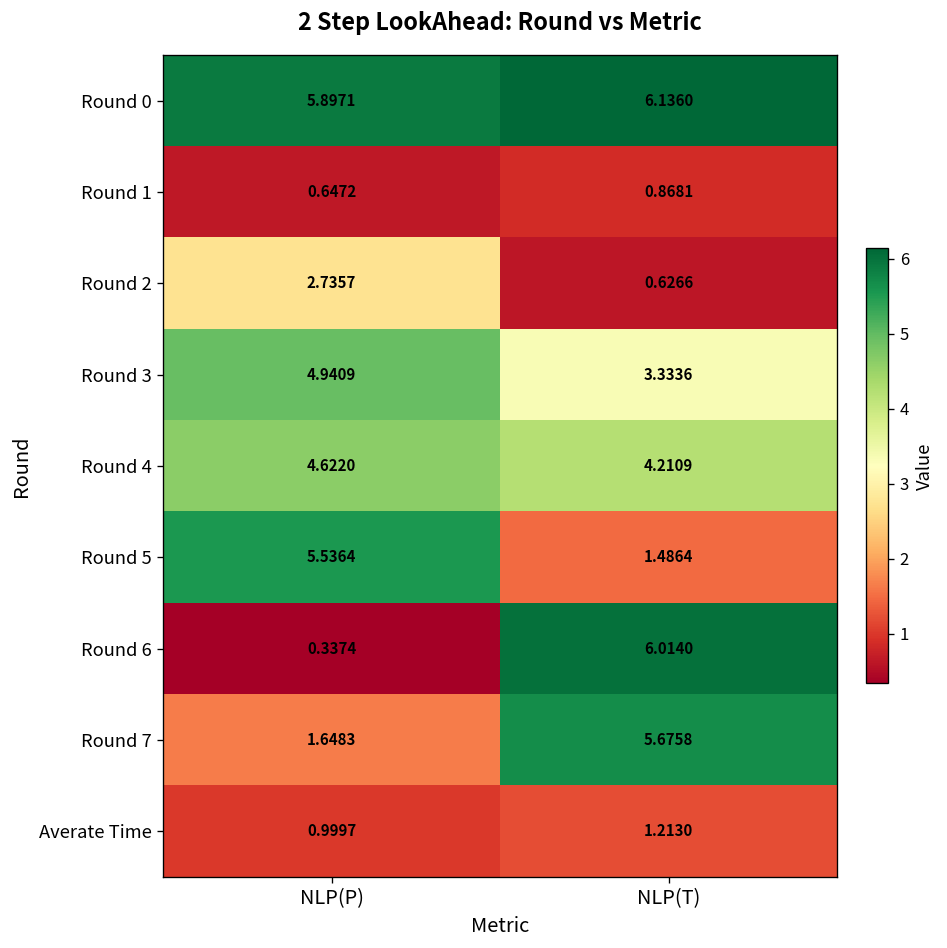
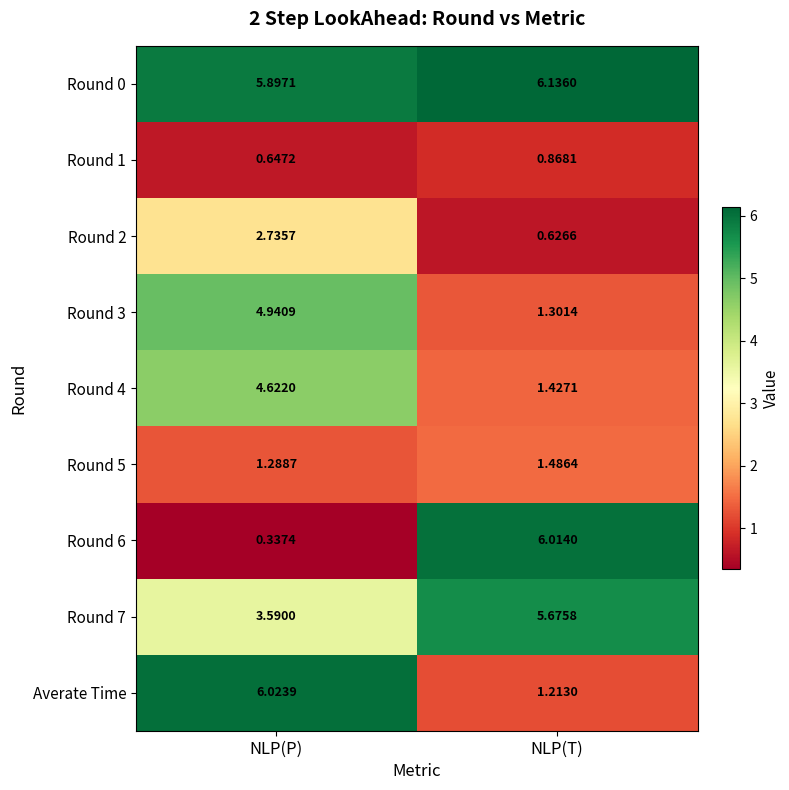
  {
    "Round 0": {
      "NLP(P)": 5.8971,
      "NLP(T)": 6.1360
    },
    "Round 1": {
      "NLP(P)": 0.6472,
      "NLP(T)": 0.8681
    },
    "Round 2": {
      "NLP(P)": 2.7357,
      "NLP(T)": 0.6266
    },
    "Round 3": {
      "NLP(P)": 4.9409,
-     "NLP(T)": 3.3336
+     "NLP(T)": 1.3014
    },
    "Round 4": {
      "NLP(P)": 4.6220,
-     "NLP(T)": 4.2109
+     "NLP(T)": 1.4271
    },
    "Round 5": {
-     "NLP(P)": 5.5364,
+     "NLP(P)": 1.2887,
      "NLP(T)": 1.4864
    },
    "Round 6": {
      "NLP(P)": 0.3374,
      "NLP(T)": 6.0140
    },
    "Round 7": {
-     "NLP(P)": 1.6483,
+     "NLP(P)": 3.5900,
      "NLP(T)": 5.6758
    },
    "Averate Time": {
-     "NLP(P)": 0.9997,
+     "NLP(P)": 6.0239,
      "NLP(T)": 1.2130
    }
  }
